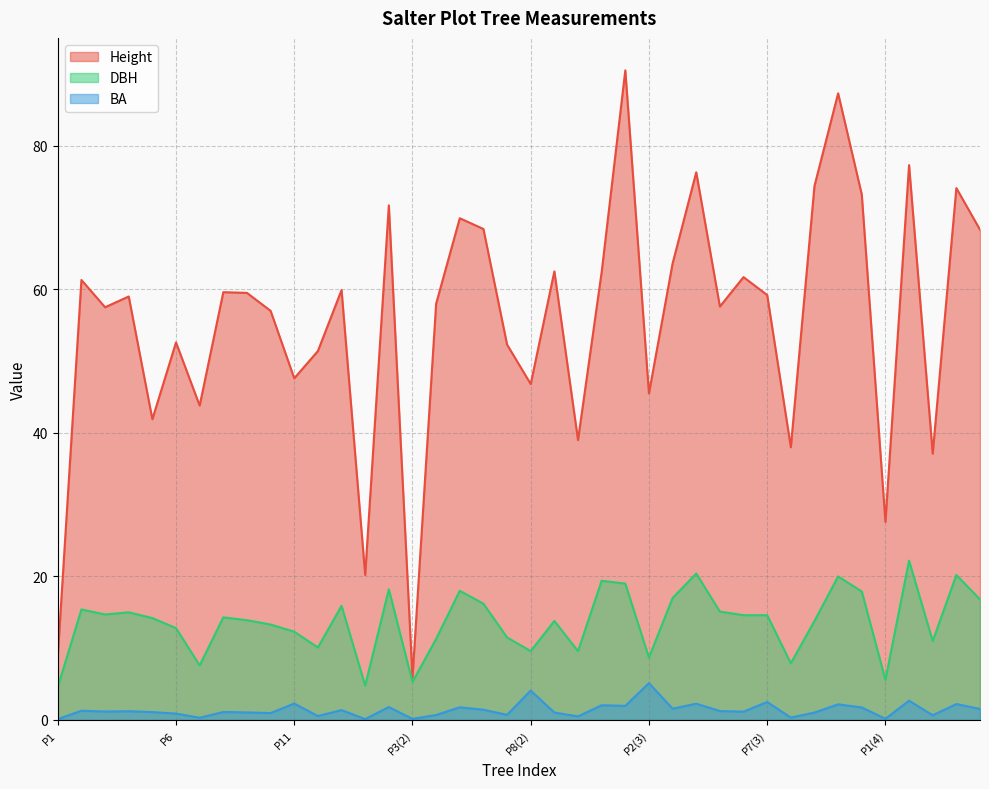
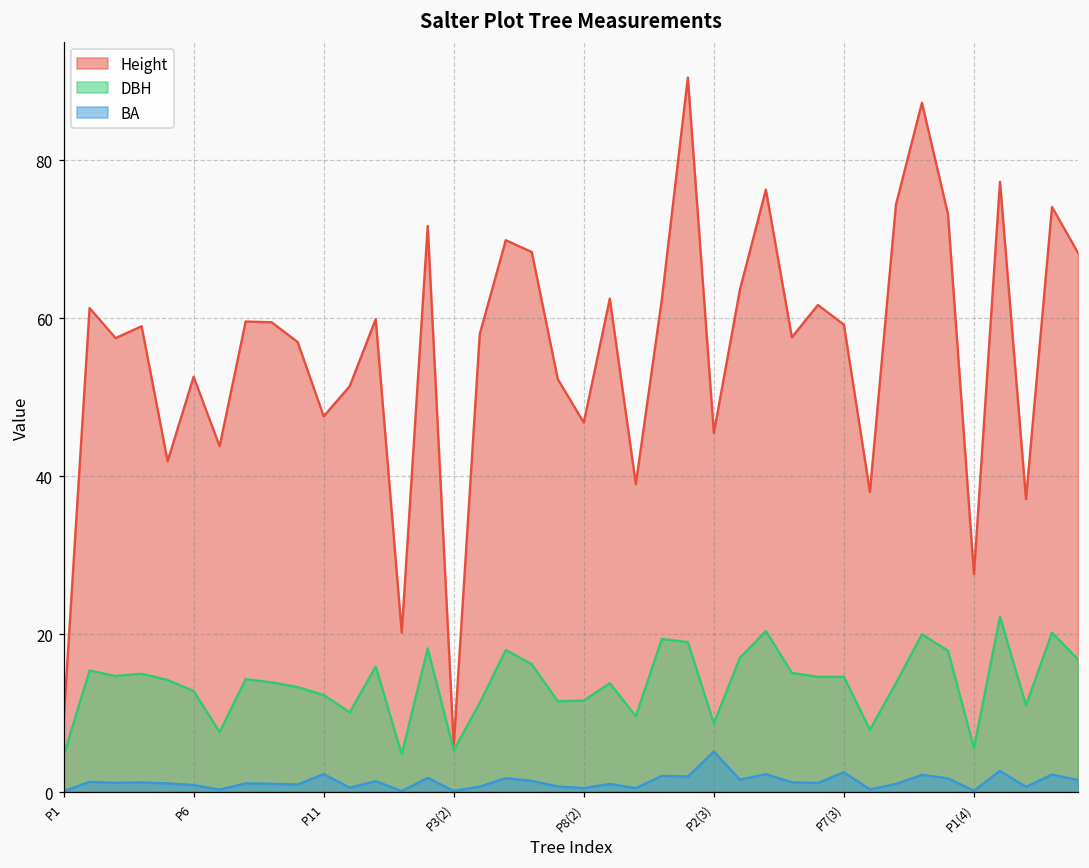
  {
    "Height": {
      "P1": 9,
      "P6": 53,
      "P11": 48,
      "P3(2)": 6,
      "P8(2)": 47,
      "P2(3)": 46,
      "P7(3)": 59,
      "P1(4)": 28
    },
    "DBH": {
      "P1": 5,
      "P6": 13,
      "P11": 12,
      "P3(2)": 5,
-     "P8(2)": 10,
+     "P8(2)": 12,
      "P2(3)": 9,
      "P7(3)": 15,
      "P1(4)": 6
    },
    "BA": {
      "P1": 0,
      "P6": 1,
      "P11": 2,
      "P3(2)": 0,
-     "P8(2)": 4,
+     "P8(2)": 1,
      "P2(3)": 5,
      "P7(3)": 3,
      "P1(4)": 0
    }
  }
